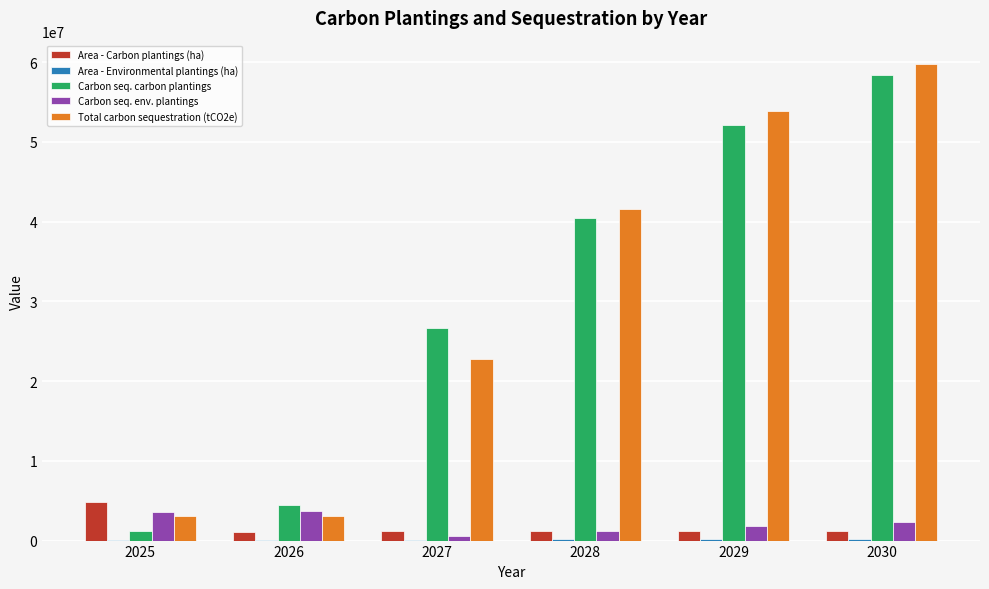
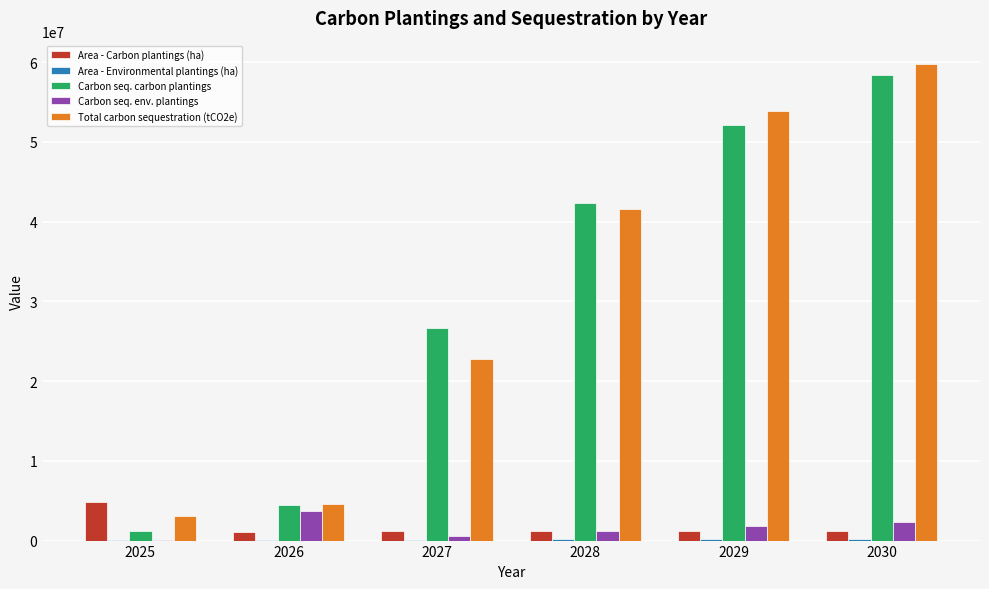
  {
    "Area - Carbon plantings (ha)": {
      "2025": 5000000,
      "2026": 1000000,
      "2027": 1000000,
      "2028": 1000000,
      "2029": 1000000,
      "2030": 1000000
    },
    "Carbon seq. carbon plantings": {
      "2025": 1000000,
      "2026": 4000000,
      "2027": 27000000,
-     "2028": 40000000,
+     "2028": 42000000,
      "2029": 52000000,
      "2030": 58000000
    },
    "Carbon seq. env. plantings": {
-     "2025": 4000000,
+     "2025": 0,
      "2026": 4000000,
      "2027": 1000000,
      "2028": 1000000,
      "2029": 2000000,
      "2030": 2000000
    },
    "Total carbon sequestration (tCO2e)": {
      "2025": 3000000,
-     "2026": 3000000,
+     "2026": 5000000,
      "2027": 23000000,
      "2028": 42000000,
      "2029": 54000000,
      "2030": 60000000
    }
  }
